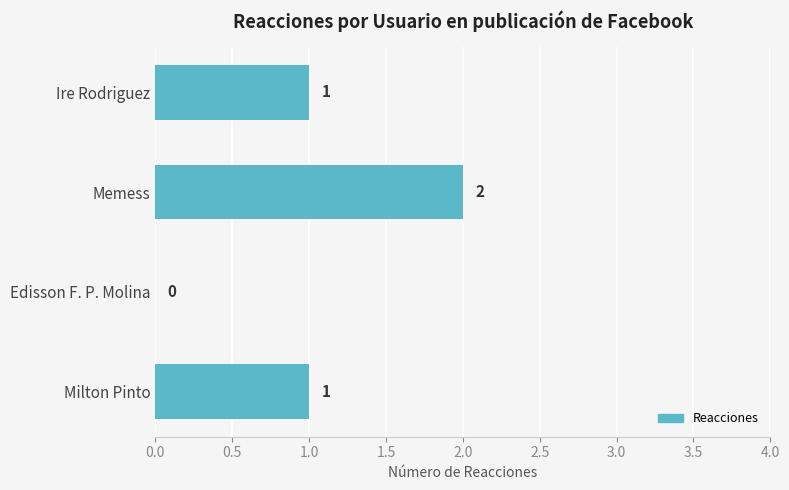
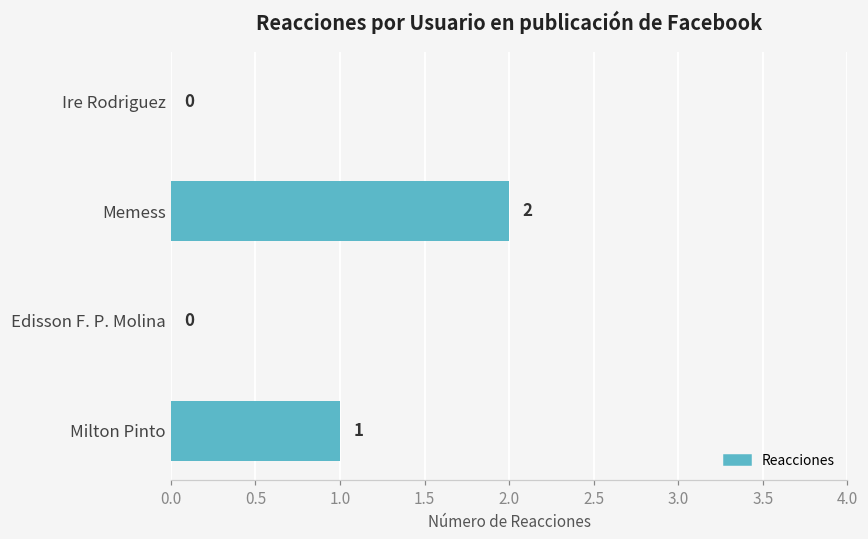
  {
-   "Ire Rodriguez": 1,
+   "Ire Rodriguez": 0,
    "Memess": 2,
    "Edisson F. P. Molina": 0,
    "Milton Pinto": 1
  }
